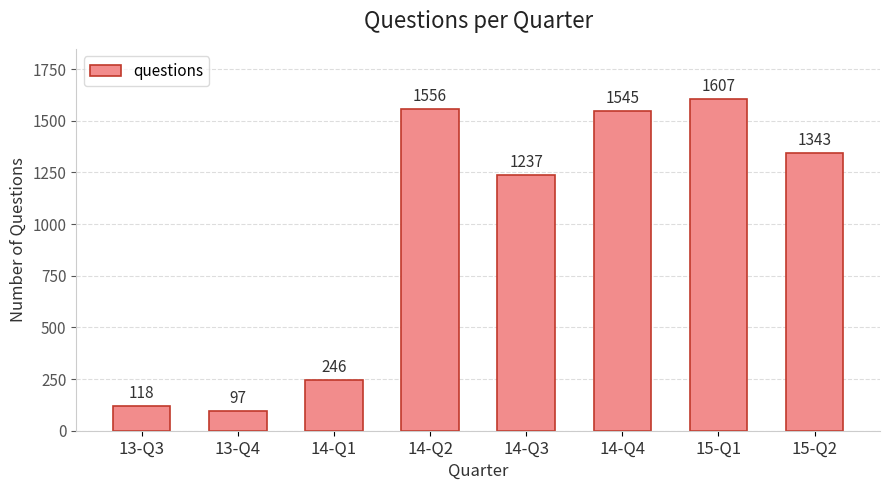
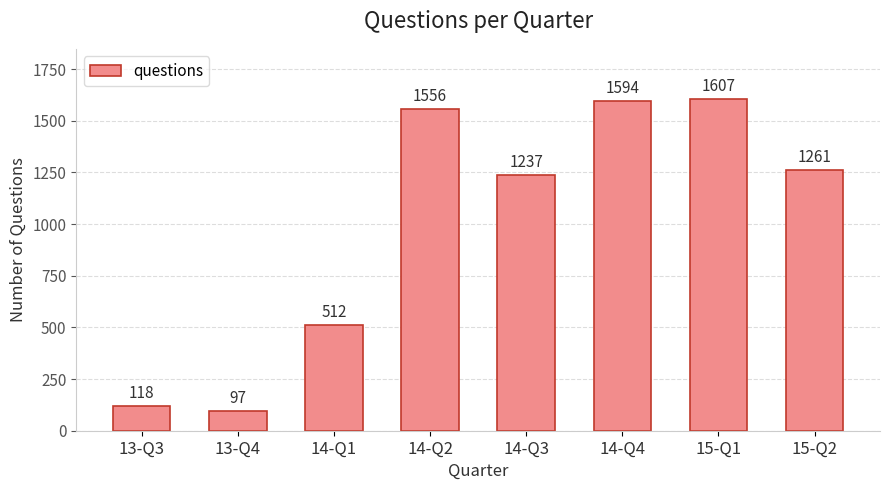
  {
    "13-Q3": 118,
    "13-Q4": 97,
-   "14-Q1": 246,
+   "14-Q1": 512,
    "14-Q2": 1556,
    "14-Q3": 1237,
-   "14-Q4": 1545,
+   "14-Q4": 1594,
    "15-Q1": 1607,
-   "15-Q2": 1343
+   "15-Q2": 1261
  }
